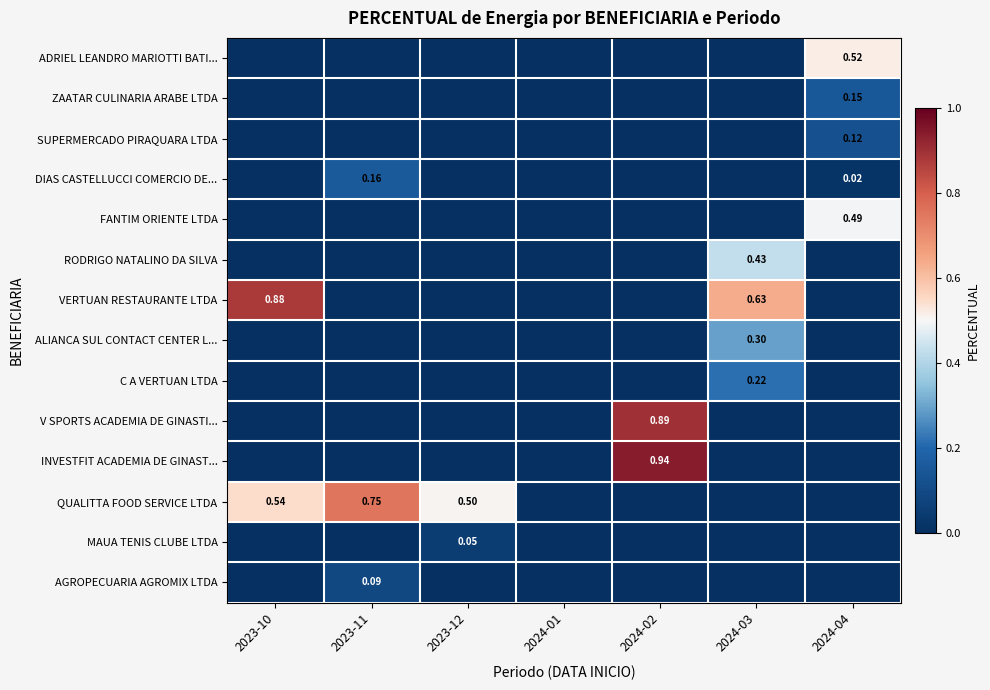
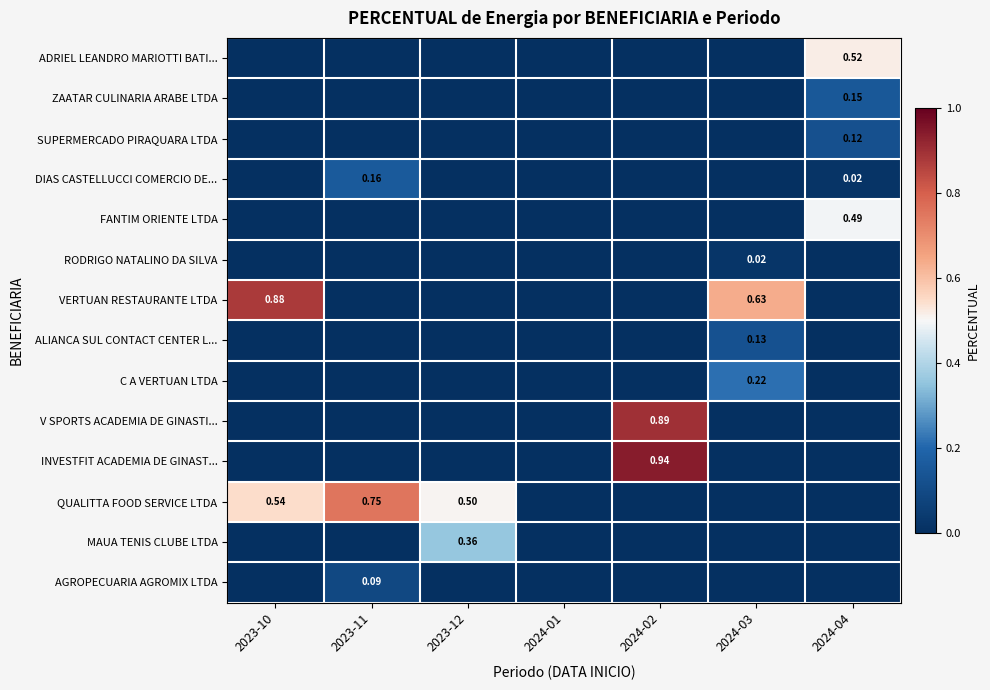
  {
    "ADRIEL LEANDRO MARIOTTI BATI...": {
      "2024-04": 0.52
    },
    "ZAATAR CULINARIA ARABE LTDA": {
      "2024-04": 0.15
    },
    "SUPERMERCADO PIRAQUARA LTDA": {
      "2024-04": 0.12
    },
    "DIAS CASTELLUCCI COMERCIO DE...": {
      "2023-11": 0.16,
      "2024-04": 0.02
    },
    "FANTIM ORIENTE LTDA": {
      "2024-04": 0.49
    },
    "RODRIGO NATALINO DA SILVA": {
-     "2024-03": 0.43
+     "2024-03": 0.02
    },
    "VERTUAN RESTAURANTE LTDA": {
      "2023-10": 0.88,
      "2024-03": 0.63
    },
    "ALIANCA SUL CONTACT CENTER L...": {
-     "2024-03": 0.30
+     "2024-03": 0.13
    },
    "C A VERTUAN LTDA": {
      "2024-03": 0.22
    },
    "V SPORTS ACADEMIA DE GINASTI...": {
      "2024-02": 0.89
    },
    "INVESTFIT ACADEMIA DE GINAST...": {
      "2024-02": 0.94
    },
    "QUALITTA FOOD SERVICE LTDA": {
      "2023-10": 0.54,
      "2023-11": 0.75,
      "2023-12": 0.50
    },
    "MAUA TENIS CLUBE LTDA": {
-     "2023-12": 0.05
+     "2023-12": 0.36
    },
    "AGROPECUARIA AGROMIX LTDA": {
      "2023-11": 0.09
    }
  }
